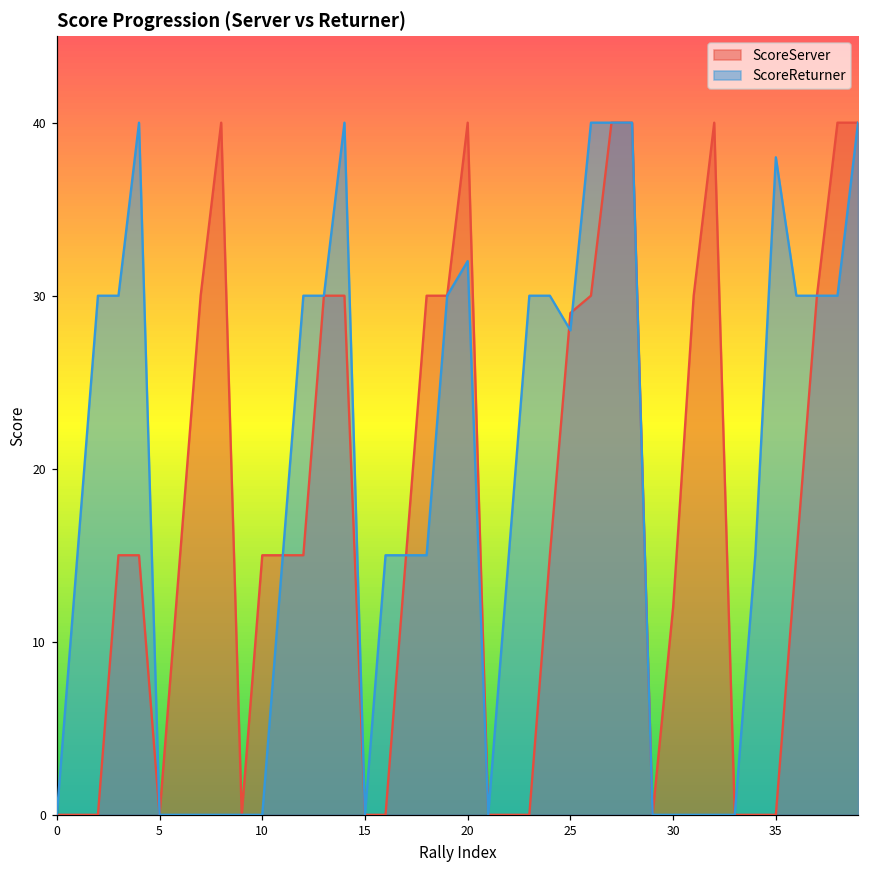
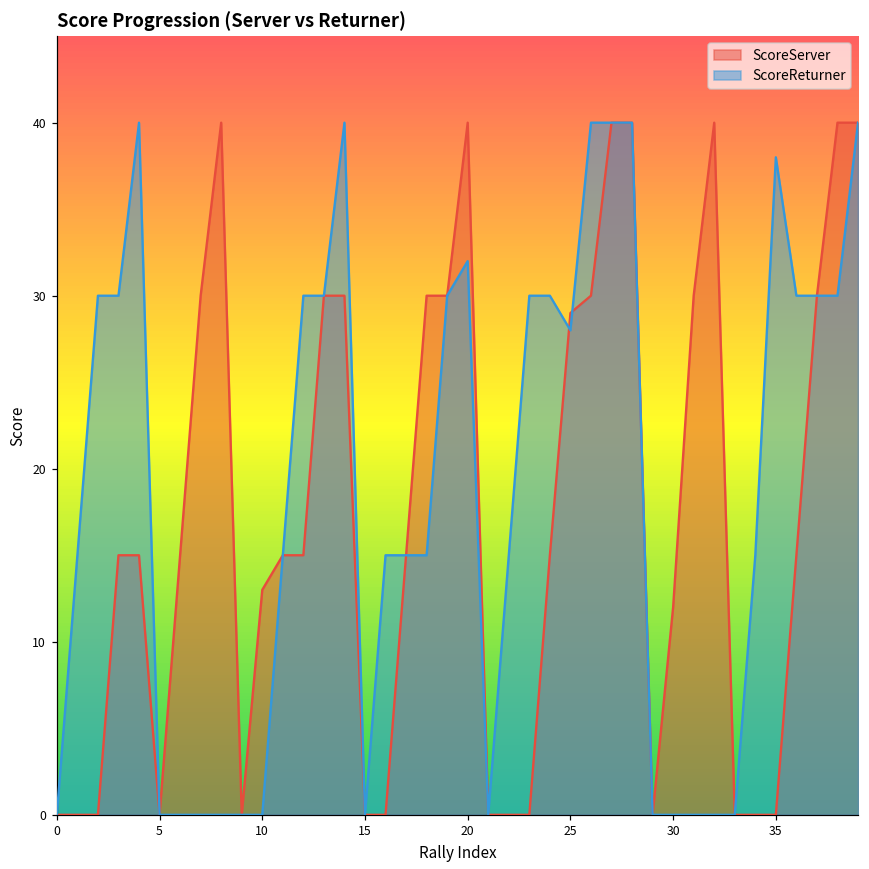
  {
    "ScoreServer": {
-     "10": 15,
+     "10": 13,
      "20": 40,
      "25": 29,
      "30": 12,
      "35": 0
    },
    "ScoreReturner": {
      "10": 0,
      "20": 32,
      "25": 28,
      "30": 0,
      "35": 38
    }
  }
